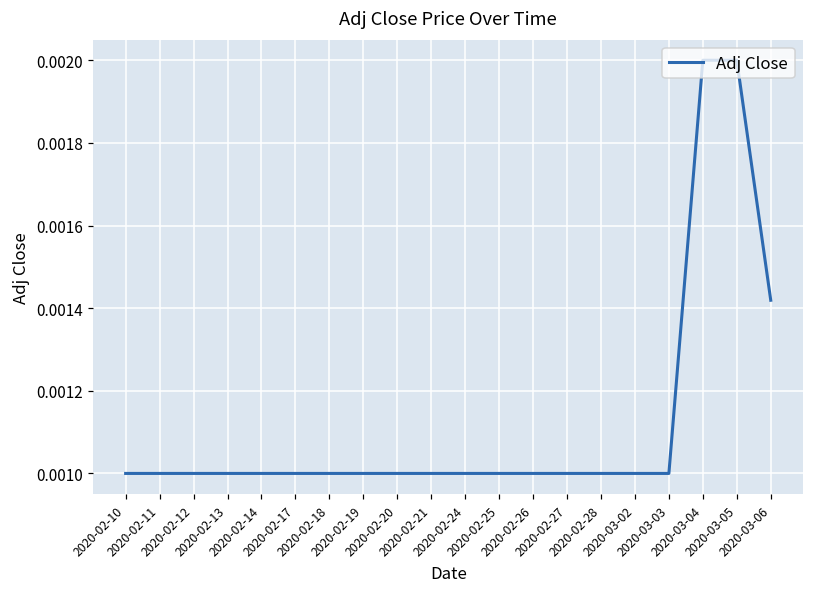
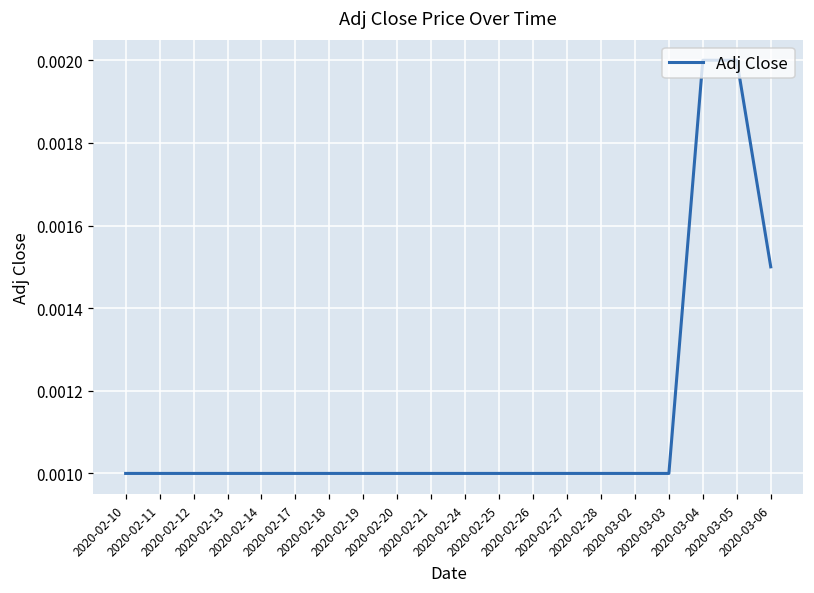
  {
    "2020-02-10": 0.00100,
    "2020-02-11": 0.00100,
    "2020-02-12": 0.00100,
    "2020-02-13": 0.00100,
    "2020-02-14": 0.00100,
    "2020-02-17": 0.00100,
    "2020-02-18": 0.00100,
    "2020-02-19": 0.00100,
    "2020-02-20": 0.00100,
    "2020-02-21": 0.00100,
    "2020-02-24": 0.00100,
    "2020-02-25": 0.00100,
    "2020-02-26": 0.00100,
    "2020-02-27": 0.00100,
    "2020-02-28": 0.00100,
    "2020-03-02": 0.00100,
    "2020-03-03": 0.00100,
-   "2020-03-06": 0.00142
+   "2020-03-06": 0.00150
  }
